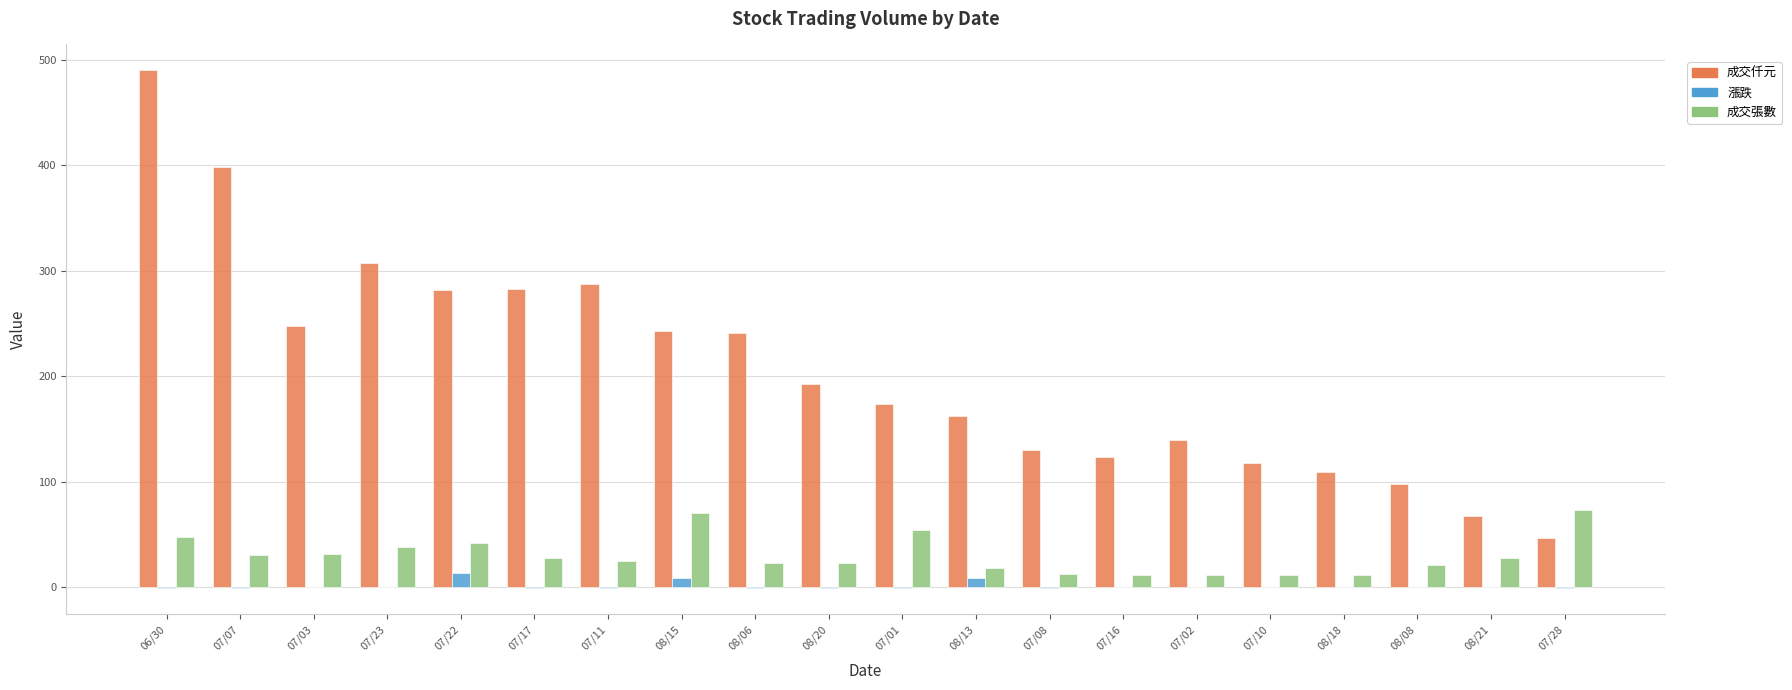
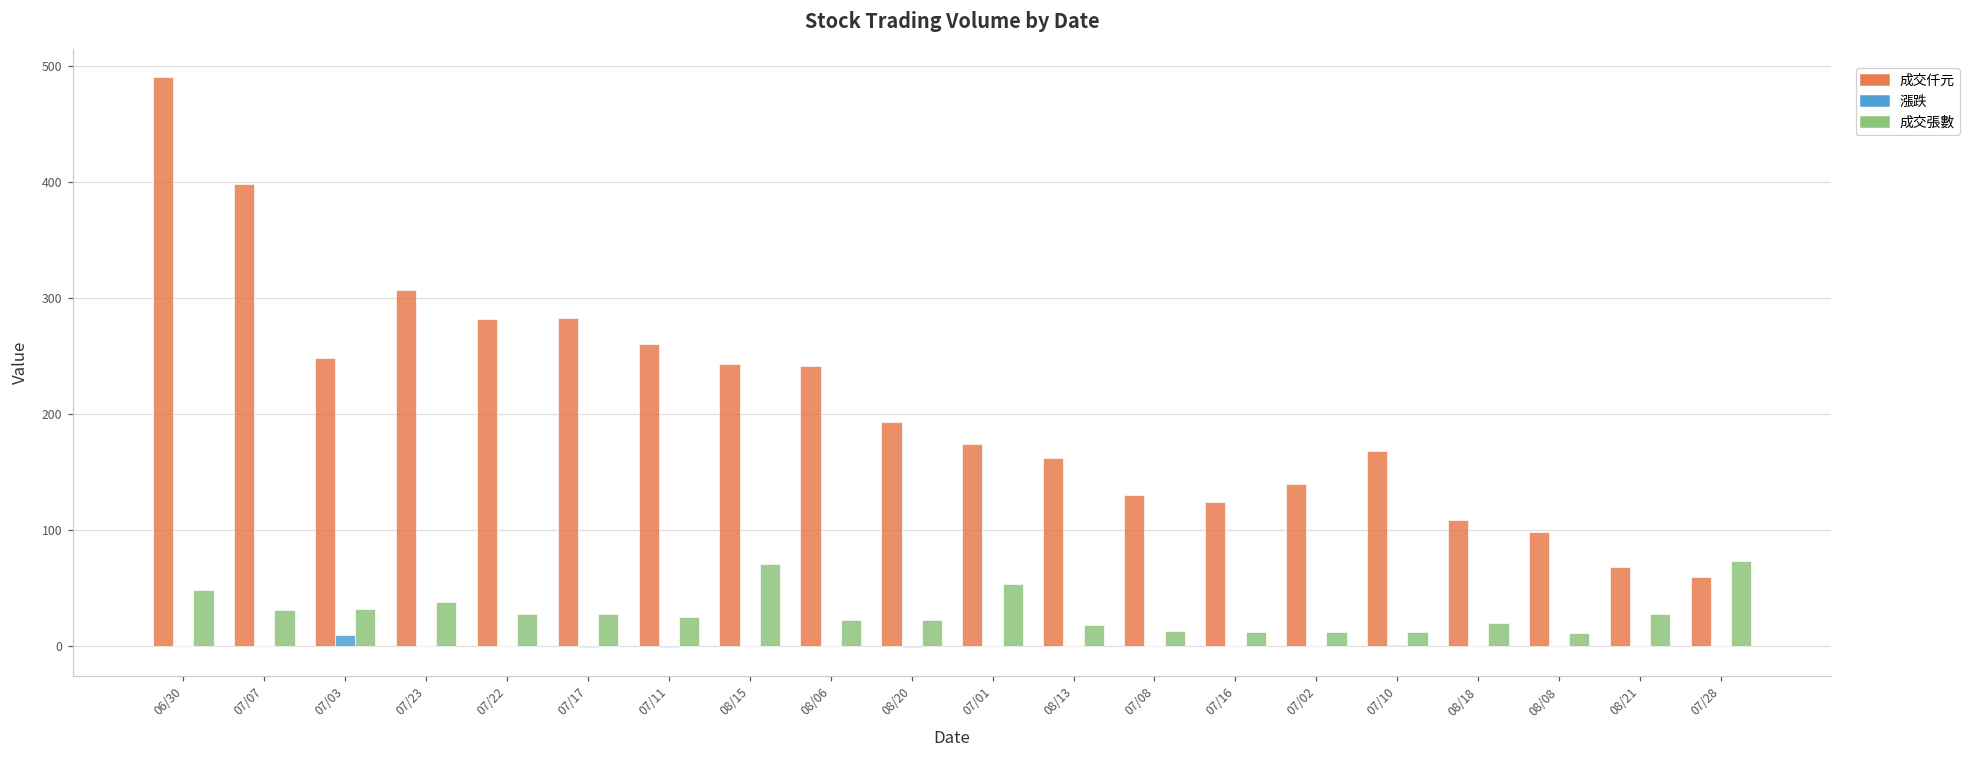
  {
    "成交仟元": {
      "06/30": 490,
      "07/07": 398,
      "07/03": 248,
      "07/23": 307,
      "07/22": 282,
      "07/17": 283,
-     "07/11": 288,
+     "07/11": 260,
      "08/15": 243,
      "08/06": 241,
      "08/20": 193,
      "07/01": 174,
      "08/13": 162,
      "07/08": 130,
      "07/16": 124,
      "07/02": 140,
-     "07/10": 118,
+     "07/10": 168,
      "08/18": 109,
      "08/08": 98,
      "08/21": 68,
-     "07/28": 47
+     "07/28": 60
    },
    "漲跌": {
-     "07/03": 0,
+     "07/03": 10,
      "07/23": 0,
-     "07/22": 14,
-     "08/15": 9,
-     "08/13": 9,
+     "07/22": 0,
+     "08/15": 0,
+     "08/13": 0,
      "07/16": 0,
      "07/02": 0,
      "08/08": 0,
      "08/21": 0
    },
    "成交張數": {
      "06/30": 48,
      "07/07": 31,
      "07/03": 32,
      "07/23": 38,
-     "07/22": 42,
+     "07/22": 28,
      "07/17": 28,
      "07/11": 25,
      "08/15": 71,
      "08/06": 23,
      "08/20": 23,
      "07/01": 54,
      "08/13": 18,
      "07/08": 13,
      "07/16": 12,
      "07/02": 12,
      "07/10": 12,
-     "08/18": 12,
-     "08/08": 21,
+     "08/18": 20,
+     "08/08": 11,
      "08/21": 28,
      "07/28": 73
    }
  }
